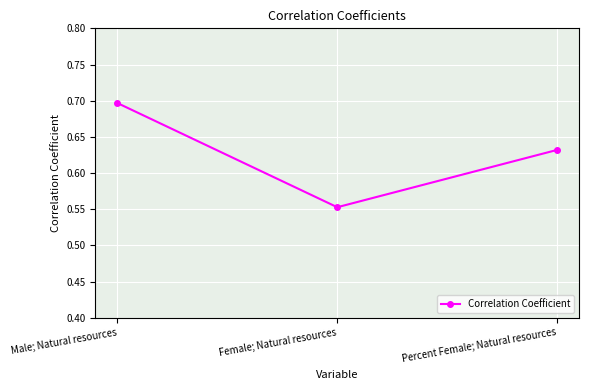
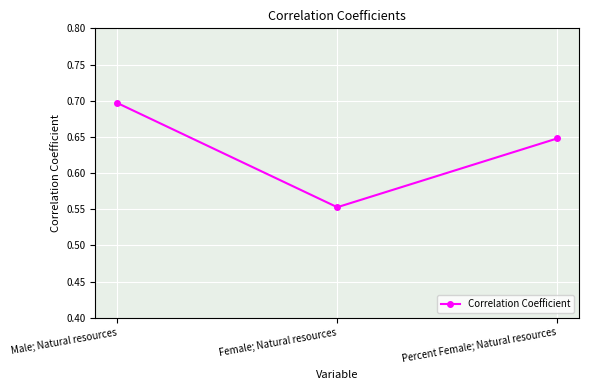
  {
    "Male; Natural resources": 0.70,
    "Female; Natural resources": 0.55,
-   "Percent Female; Natural resources": 0.63
+   "Percent Female; Natural resources": 0.65
  }
